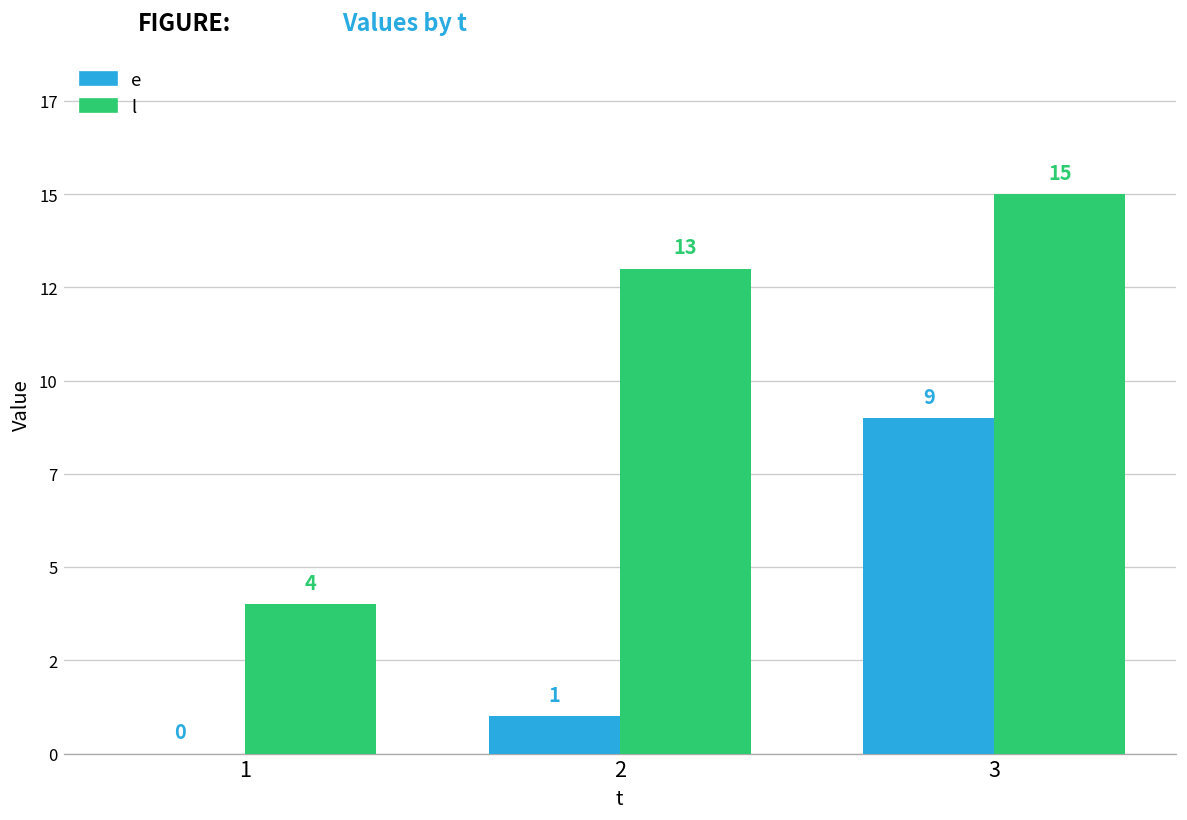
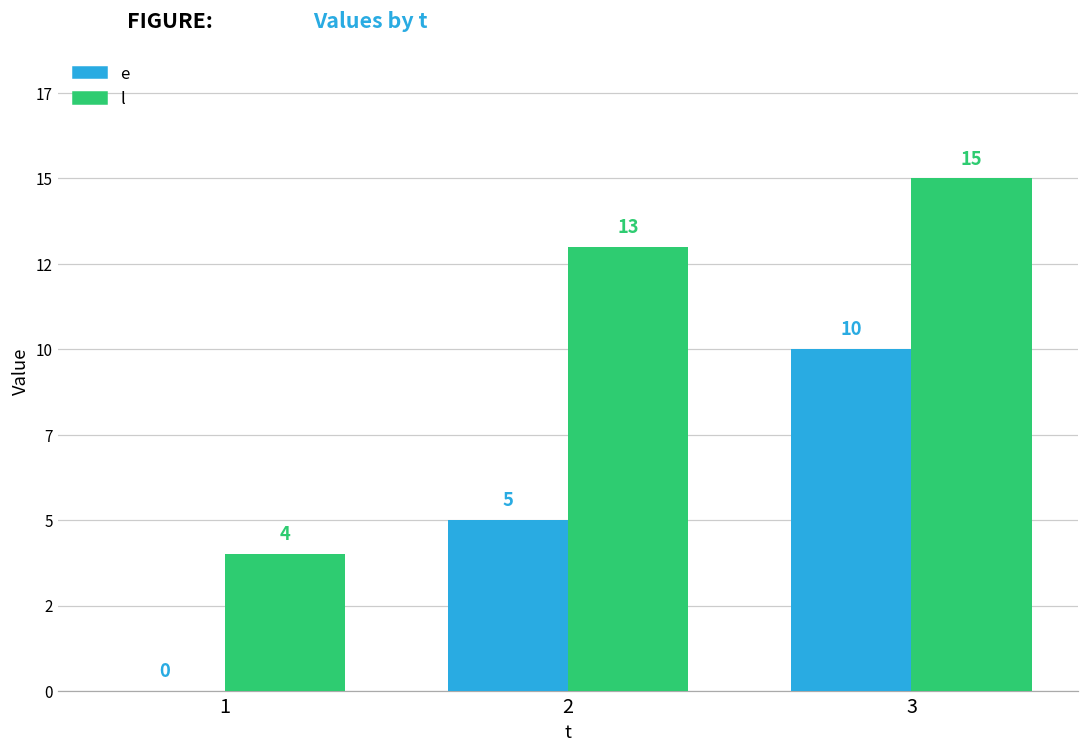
  {
    "e": {
      "1": 0,
-     "2": 1,
-     "3": 9
+     "2": 5,
+     "3": 10
    },
    "l": {
      "1": 4,
      "2": 13,
      "3": 15
    }
  }
